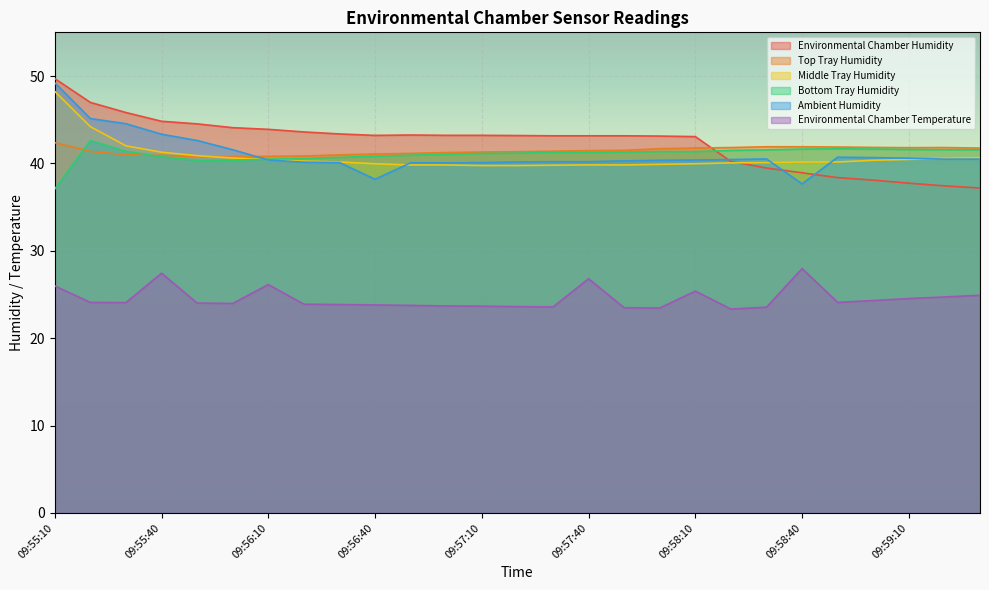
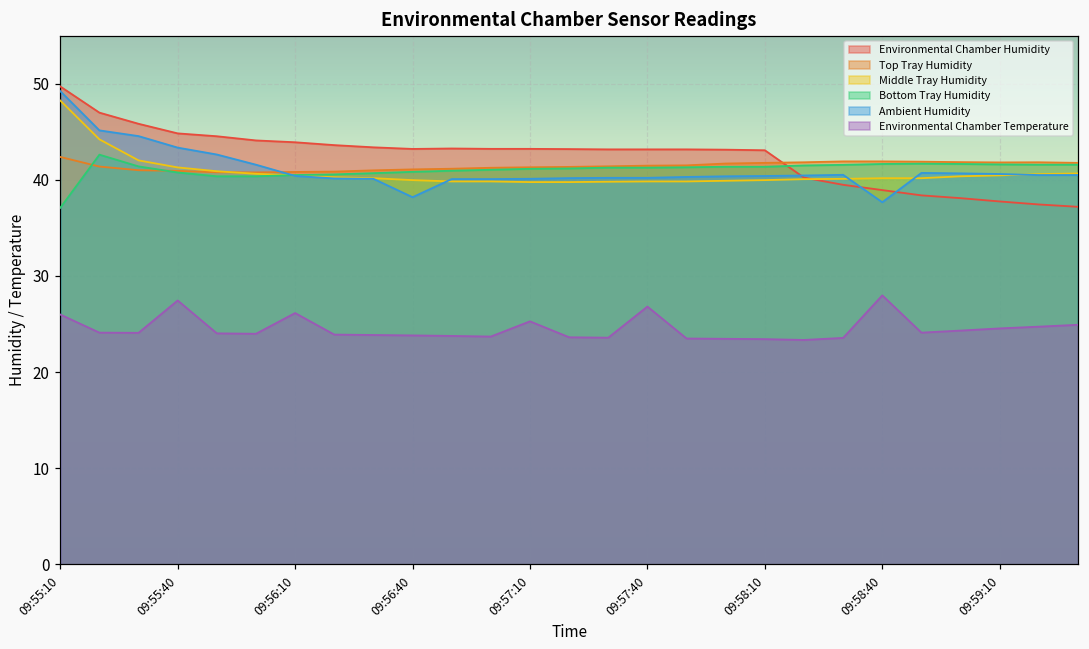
  {
    "Bottom Tray Humidity": {
      "09:55:10": 37,
      "09:58:10": 41
    },
    "Ambient Humidity": {
      "09:55:10": 49,
      "09:55:40": 43,
      "09:56:40": 38,
      "09:57:10": 40,
      "09:57:40": 40,
      "09:58:10": 40,
      "09:58:40": 38
    },
    "Environmental Chamber Temperature": {
      "09:55:10": 26,
      "09:55:40": 27,
      "09:56:10": 26,
      "09:56:40": 24,
-     "09:57:10": 24,
+     "09:57:10": 25,
      "09:57:40": 27,
-     "09:58:10": 25,
+     "09:58:10": 23,
      "09:58:40": 28,
      "09:59:10": 25
    }
  }
